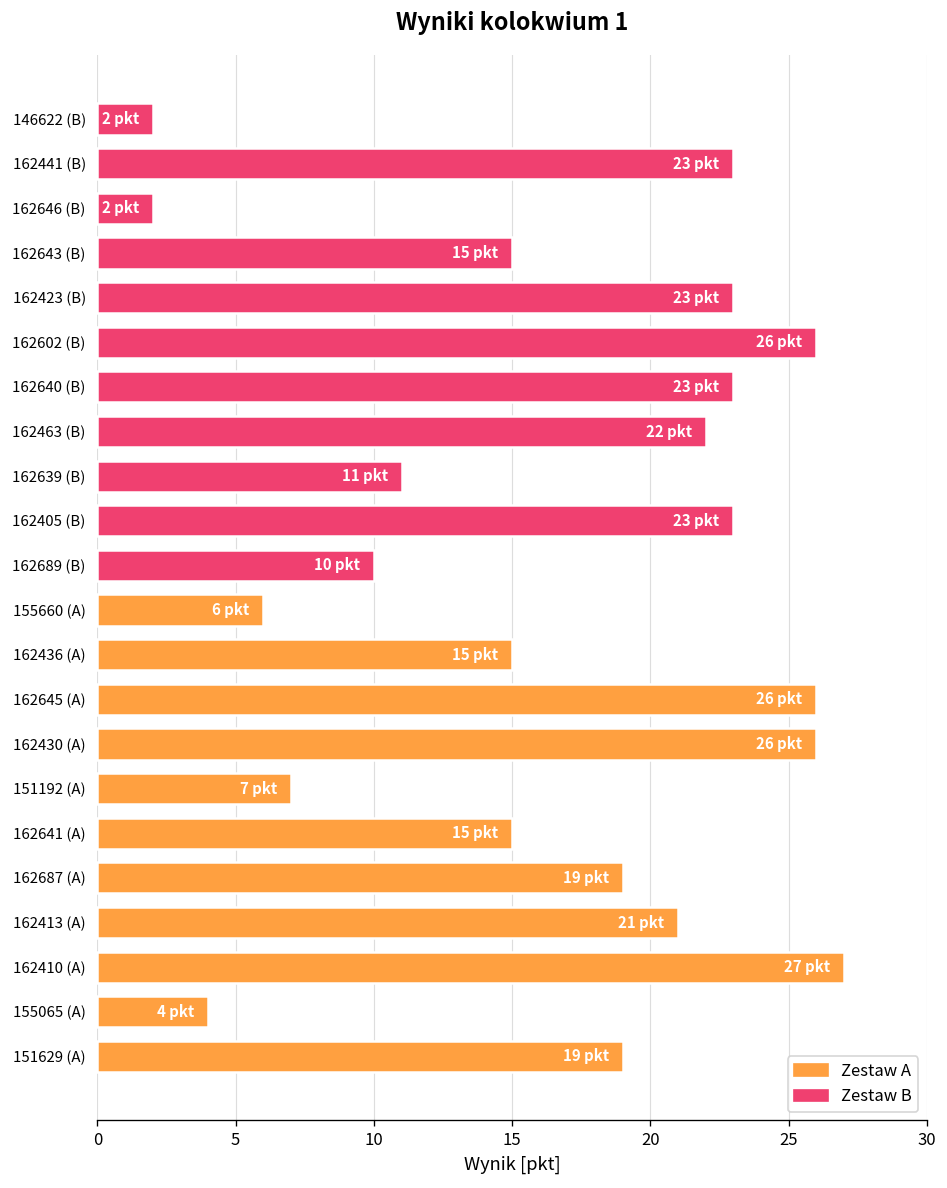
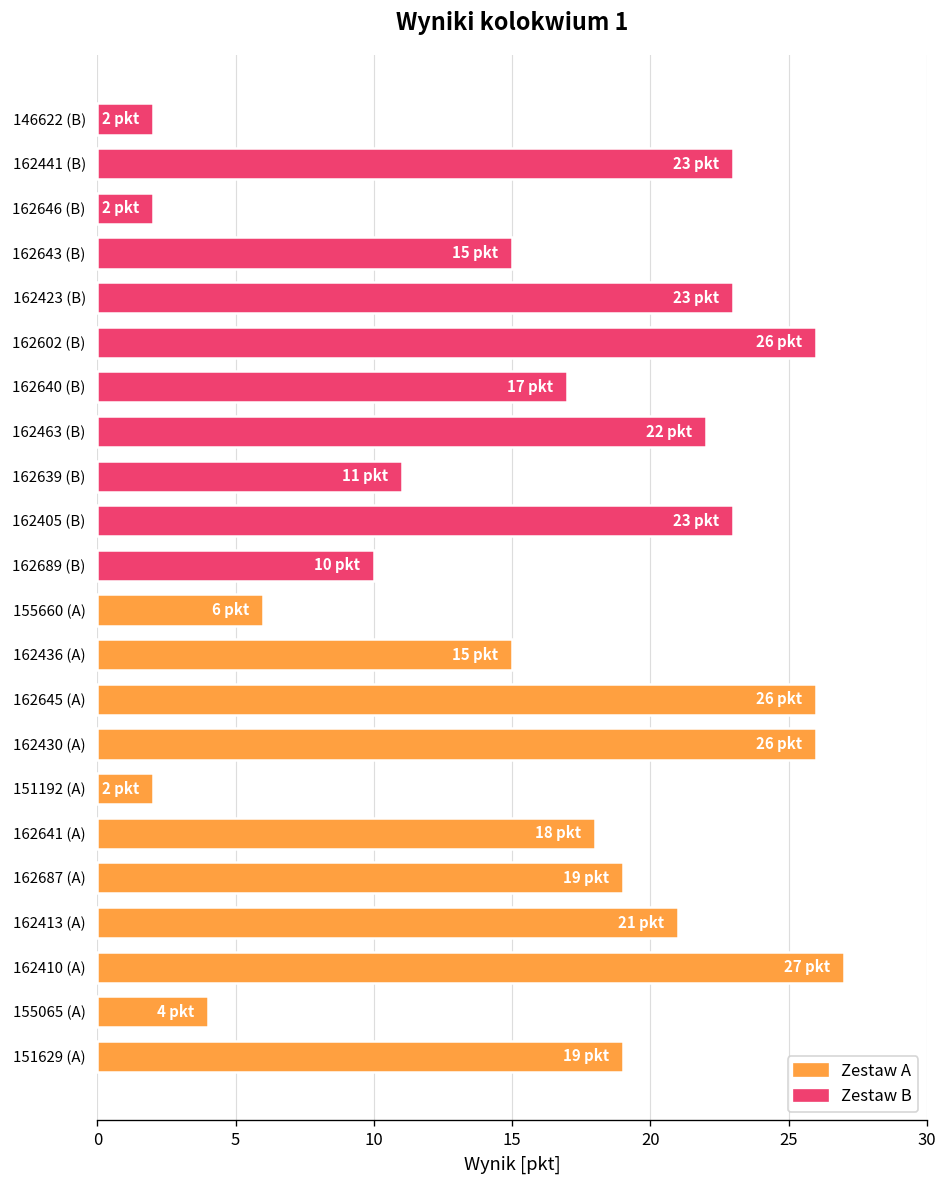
  {
    "146622 (B)": 2,
    "162441 (B)": 23,
    "162646 (B)": 2,
    "162643 (B)": 15,
    "162423 (B)": 23,
    "162602 (B)": 26,
-   "162640 (B)": 23,
+   "162640 (B)": 17,
    "162463 (B)": 22,
    "162639 (B)": 11,
    "162405 (B)": 23,
    "162689 (B)": 10,
    "155660 (A)": 6,
    "162436 (A)": 15,
    "162645 (A)": 26,
    "162430 (A)": 26,
-   "151192 (A)": 7,
-   "162641 (A)": 15,
+   "151192 (A)": 2,
+   "162641 (A)": 18,
    "162687 (A)": 19,
    "162413 (A)": 21,
    "162410 (A)": 27,
    "155065 (A)": 4,
    "151629 (A)": 19
  }
